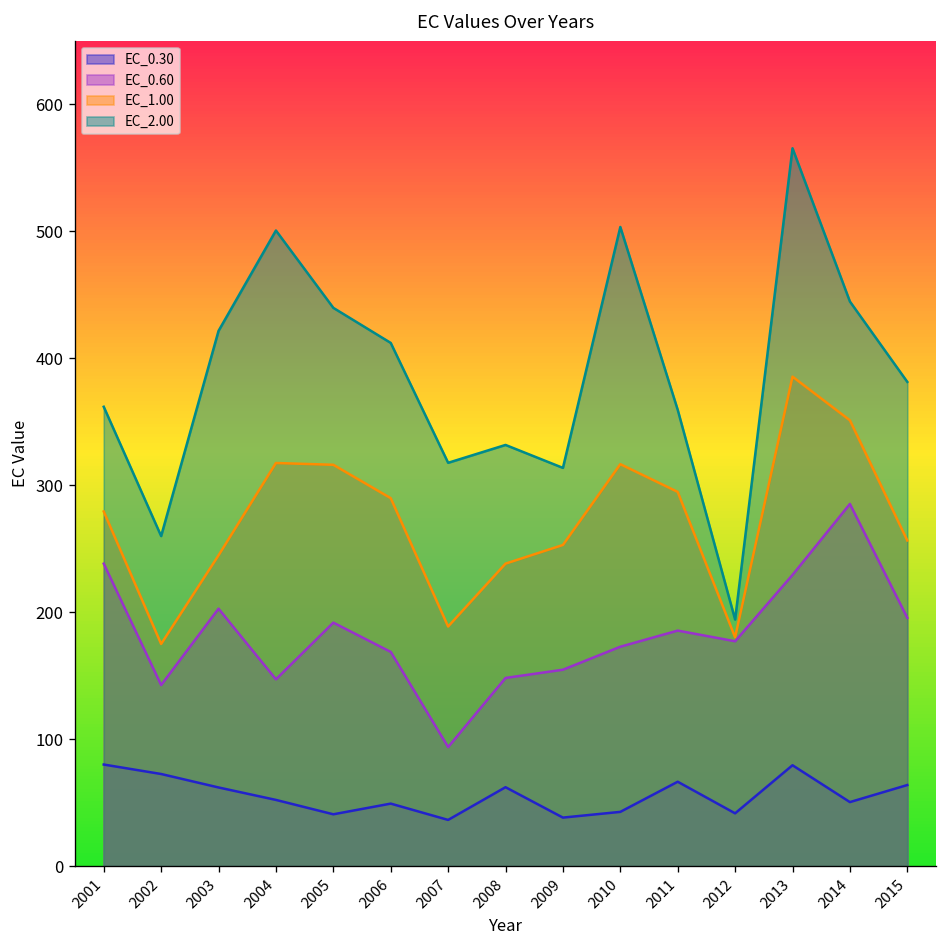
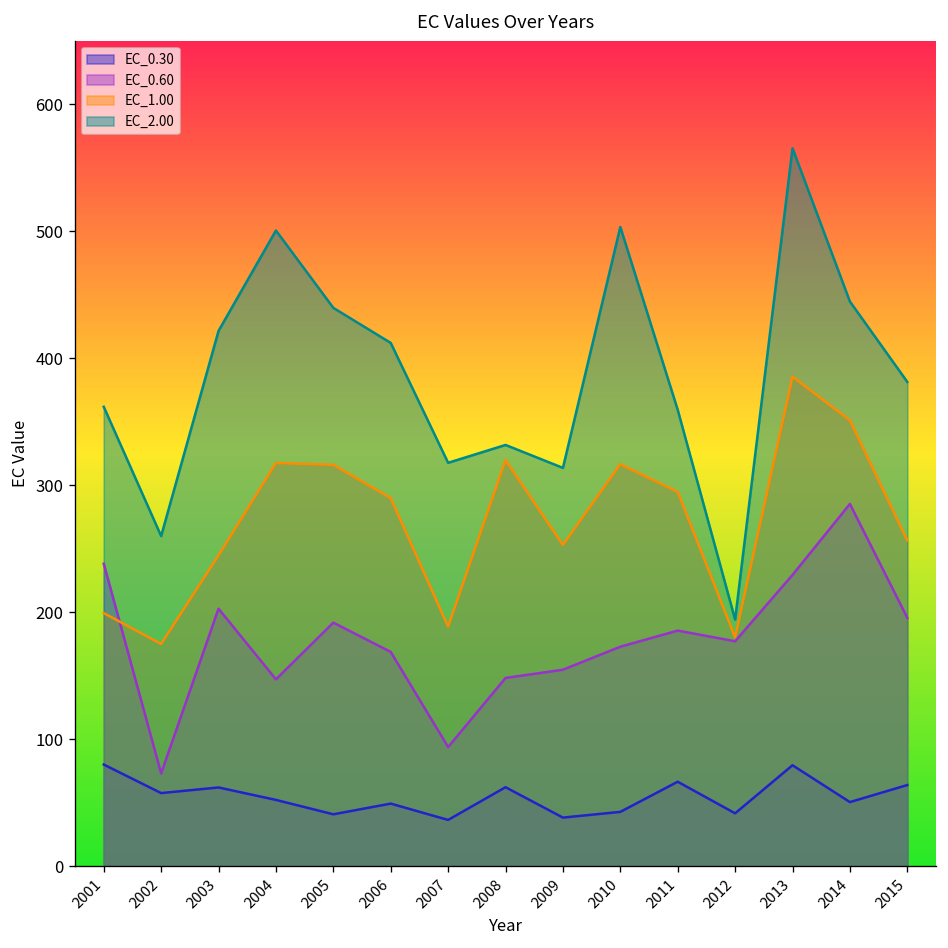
  {
    "EC_0.30": {
      "2001": 80,
-     "2002": 73,
+     "2002": 58,
      "2003": 62,
      "2004": 52,
      "2005": 41,
      "2006": 49,
      "2007": 36,
      "2008": 62,
      "2009": 38,
      "2010": 43,
      "2011": 66,
      "2012": 42,
      "2013": 79,
      "2014": 50,
      "2015": 64
    },
    "EC_0.60": {
      "2001": 238,
-     "2002": 143,
+     "2002": 73,
      "2003": 203,
      "2004": 147,
      "2005": 192,
      "2006": 169,
      "2007": 94,
      "2008": 148,
      "2009": 155,
      "2010": 173,
      "2011": 186,
      "2012": 177,
      "2013": 229,
      "2014": 285,
      "2015": 196
    },
    "EC_1.00": {
-     "2001": 279,
+     "2001": 199,
      "2002": 175,
      "2003": 245,
      "2004": 318,
      "2005": 316,
      "2006": 290,
      "2007": 189,
-     "2008": 238,
+     "2008": 320,
      "2009": 253,
      "2010": 317,
      "2011": 295,
      "2012": 180,
      "2013": 386,
      "2014": 351,
      "2015": 256
    },
    "EC_2.00": {
      "2001": 362,
      "2002": 260,
      "2003": 422,
      "2004": 501,
      "2005": 440,
      "2006": 412,
      "2007": 318,
      "2008": 332,
      "2009": 314,
      "2010": 503,
      "2011": 359,
      "2012": 194,
      "2013": 565,
      "2014": 445,
      "2015": 381
    }
  }
